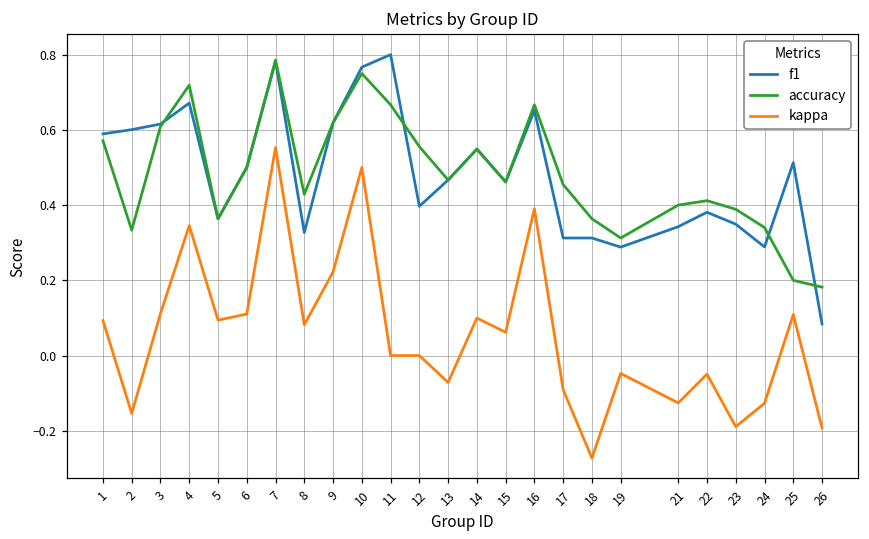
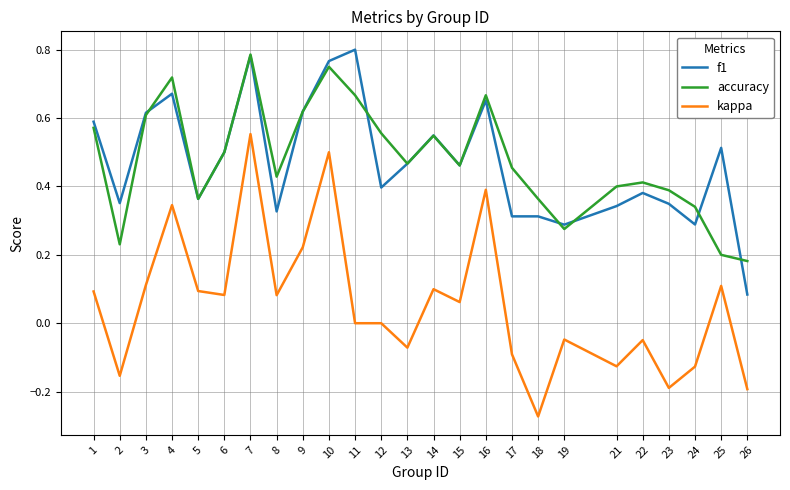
  {
    "f1": {
      "1": 0.59,
-     "2": 0.60,
+     "2": 0.35,
      "4": 0.67,
      "8": 0.33,
      "10": 0.77,
      "11": 0.80,
      "12": 0.40,
      "16": 0.65,
      "17": 0.31,
      "18": 0.31,
      "19": 0.29,
      "21": 0.34,
      "22": 0.38,
      "23": 0.35,
      "24": 0.29,
      "25": 0.51,
      "26": 0.08
    },
    "accuracy": {
      "1": 0.57,
-     "2": 0.33,
+     "2": 0.23,
      "4": 0.72,
      "8": 0.43,
      "10": 0.75,
      "11": 0.67,
      "12": 0.56,
      "16": 0.67,
      "17": 0.45,
      "18": 0.36,
-     "19": 0.31,
+     "19": 0.28,
      "21": 0.40,
      "22": 0.41,
      "23": 0.39,
      "24": 0.34,
      "25": 0.20,
      "26": 0.18
    },
    "kappa": {
      "1": 0.09,
      "2": -0.15,
      "3": 0.11,
      "4": 0.35,
      "5": 0.09,
-     "6": 0.11,
+     "6": 0.08,
      "7": 0.55,
      "8": 0.08,
      "9": 0.22,
      "10": 0.50,
      "11": 0.00,
      "12": 0.00,
      "13": -0.07,
      "14": 0.10,
      "15": 0.06,
      "16": 0.39,
      "17": -0.09,
      "18": -0.27,
      "19": -0.05,
      "21": -0.13,
      "22": -0.05,
      "23": -0.19,
      "24": -0.13,
      "25": 0.11,
      "26": -0.19
    }
  }
